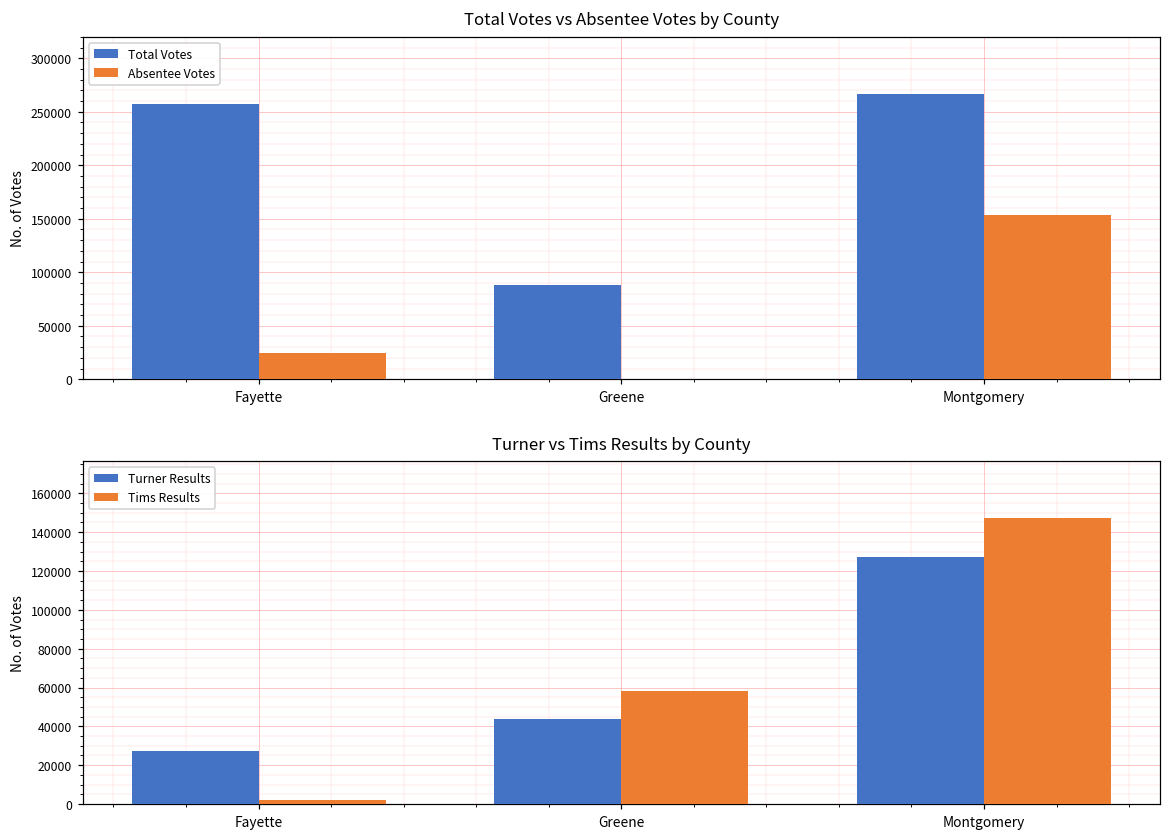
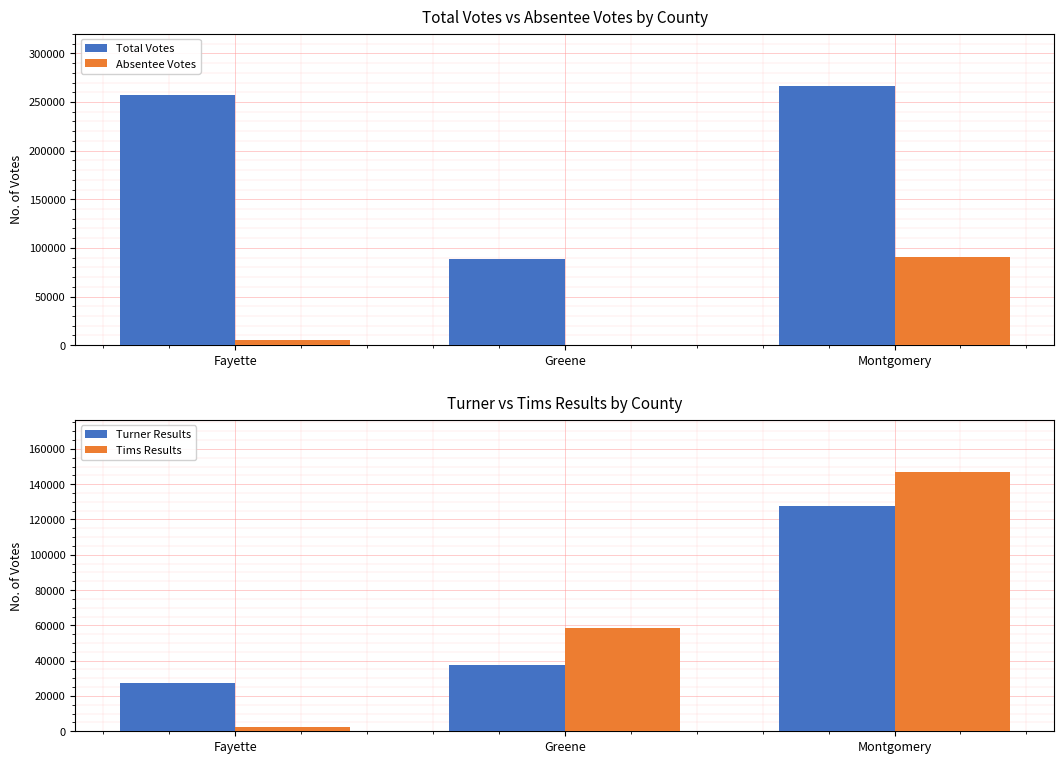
  {
    "Total Votes vs Absentee Votes by County": {
      "Total Votes": {
        "Fayette": 260000,
        "Greene": 90000,
        "Montgomery": 270000
      },
      "Absentee Votes": {
-       "Fayette": 20000,
+       "Fayette": 10000,
        "Greene": 0,
-       "Montgomery": 150000
+       "Montgomery": 90000
      }
    },
    "Turner vs Tims Results by County": {
      "Turner Results": {
        "Fayette": 27000,
-       "Greene": 44000,
+       "Greene": 38000,
        "Montgomery": 127000
      },
      "Tims Results": {
        "Fayette": 2000,
        "Greene": 58000,
        "Montgomery": 147000
      }
    }
  }
